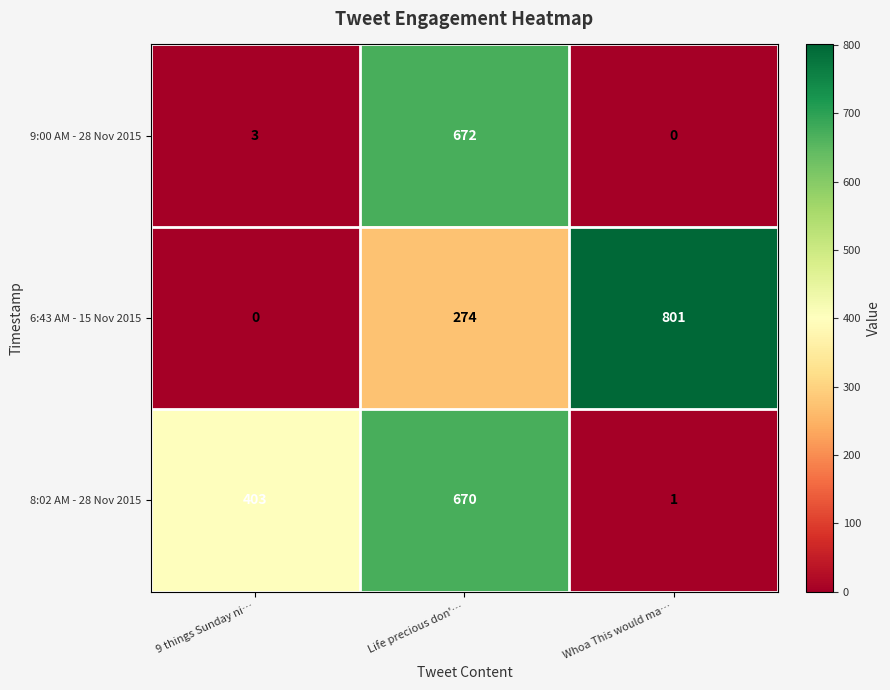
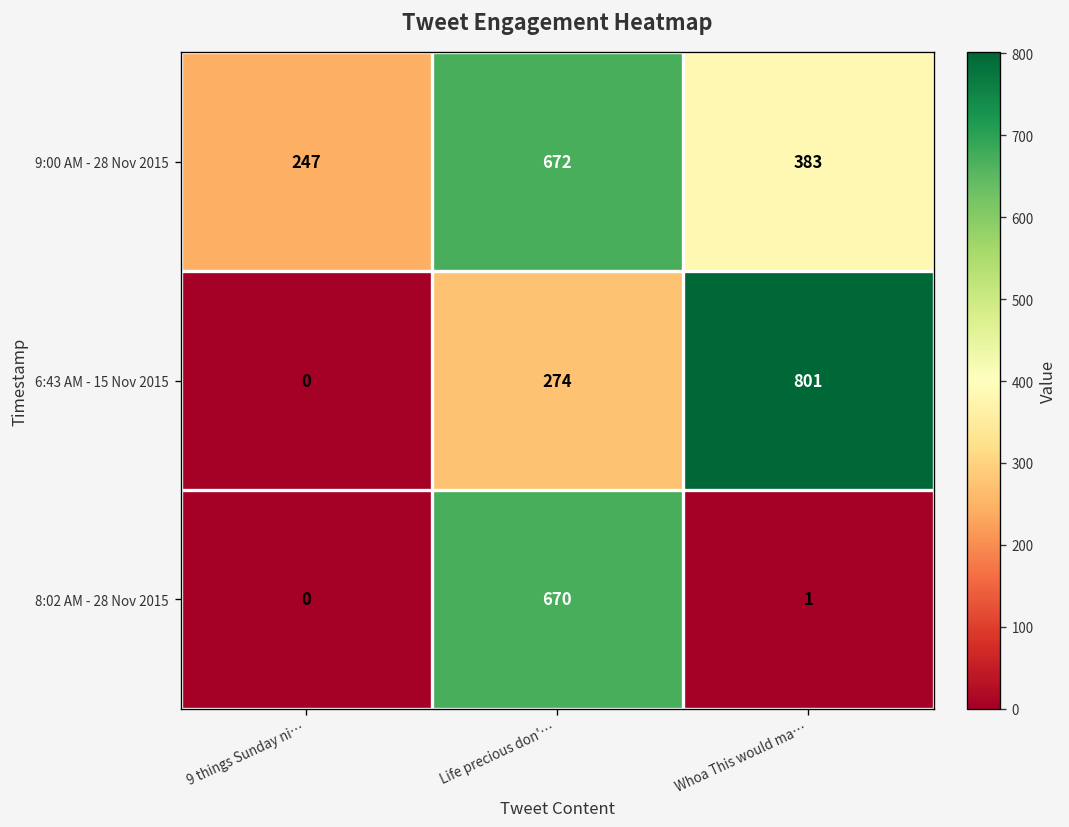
  {
    "9:00 AM - 28 Nov 2015": {
-     "9 things Sunday ni…": 3,
+     "9 things Sunday ni…": 247,
      "Life precious don'…": 672,
-     "Whoa This would ma…": 0
+     "Whoa This would ma…": 383
    },
    "6:43 AM - 15 Nov 2015": {
      "9 things Sunday ni…": 0,
      "Life precious don'…": 274,
      "Whoa This would ma…": 801
    },
    "8:02 AM - 28 Nov 2015": {
-     "9 things Sunday ni…": 403,
+     "9 things Sunday ni…": 0,
      "Life precious don'…": 670,
      "Whoa This would ma…": 1
    }
  }
